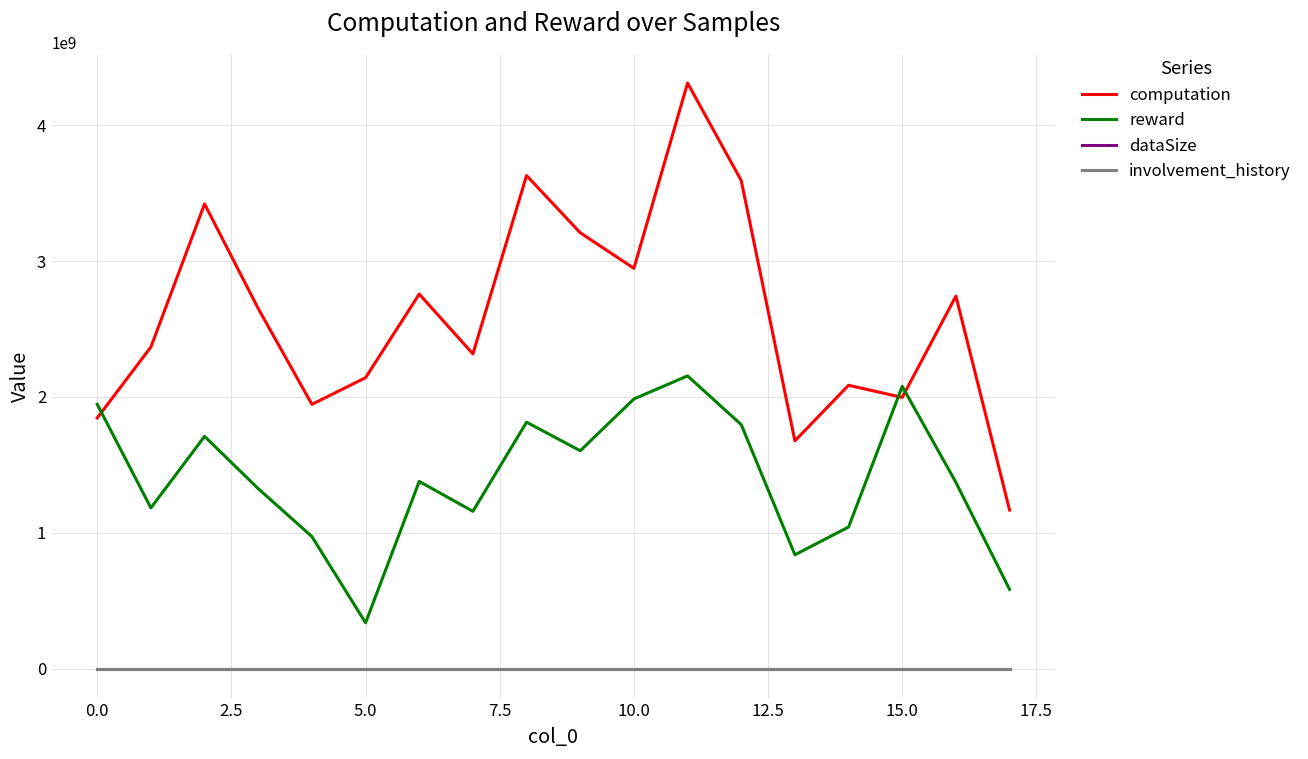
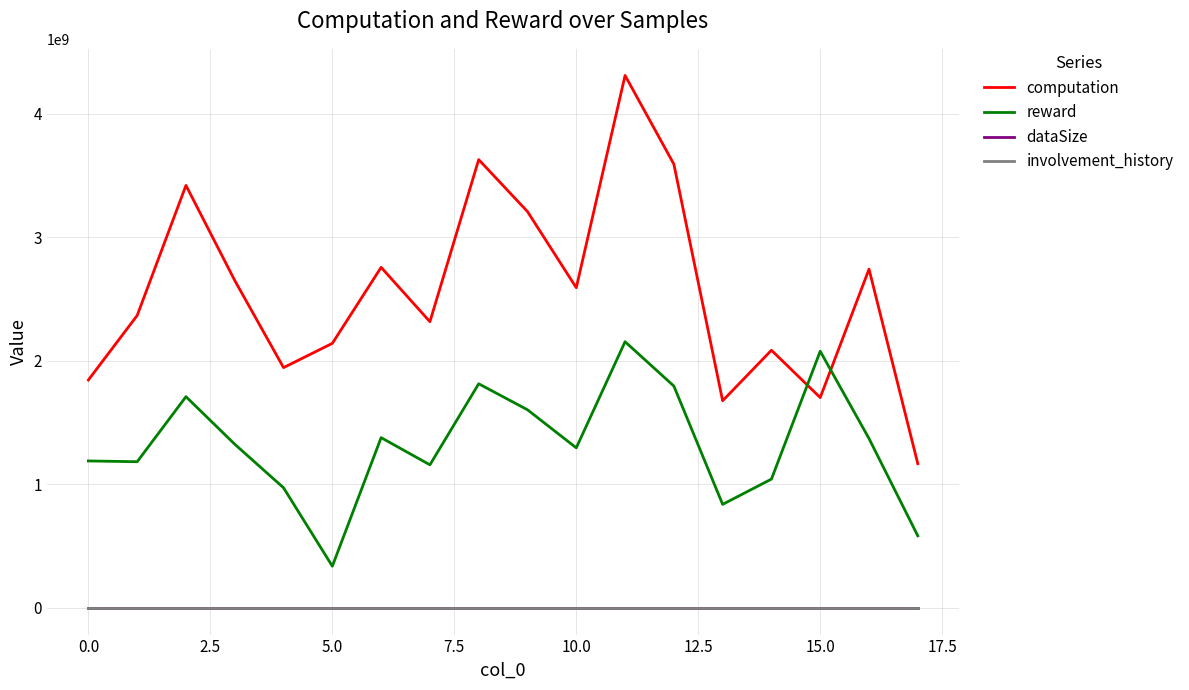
  {
    "computation": {
      "0.0": 1850000000,
      "5.0": 2140000000,
-     "10.0": 2950000000,
-     "15.0": 2000000000
+     "10.0": 2590000000,
+     "15.0": 1700000000
    },
    "reward": {
-     "0.0": 1950000000,
+     "0.0": 1190000000,
      "5.0": 340000000,
-     "10.0": 1990000000,
+     "10.0": 1300000000,
      "15.0": 2080000000
    },
    "involvement_history": {
      "0.0": 0,
      "5.0": 0,
      "10.0": 0,
      "15.0": 0
    }
  }
